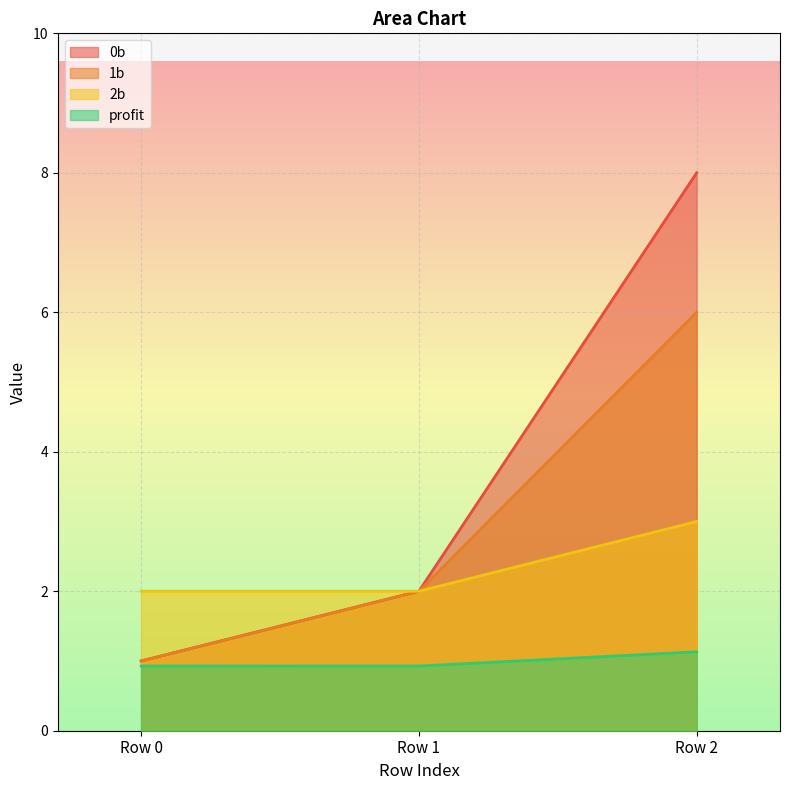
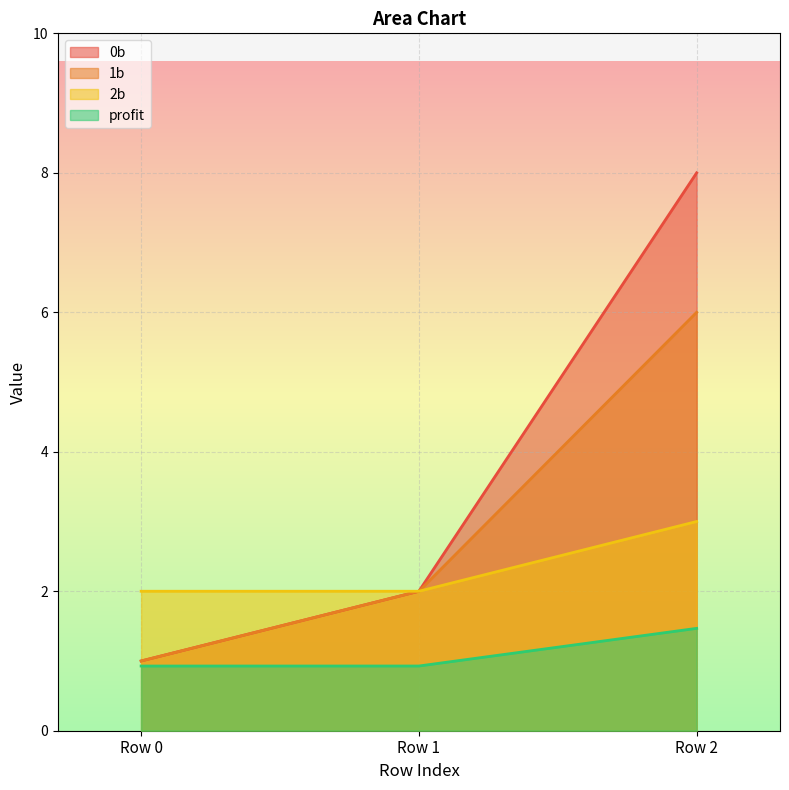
  {
    "2b": {
      "Row 0": 2.0,
      "Row 2": 3.0
    },
    "profit": {
      "Row 0": 0.9,
      "Row 1": 0.9,
-     "Row 2": 1.1
+     "Row 2": 1.5
    }
  }
